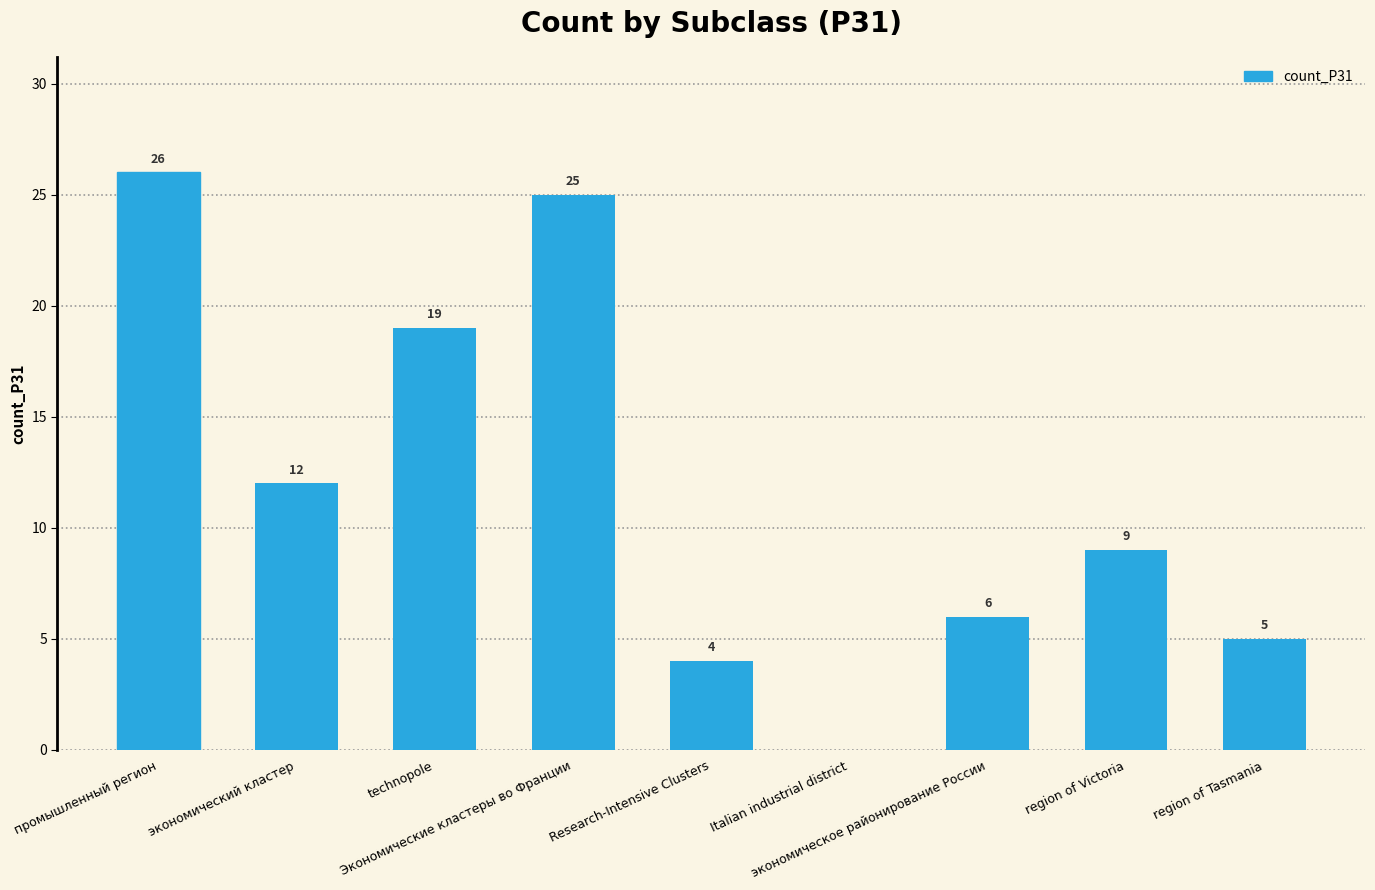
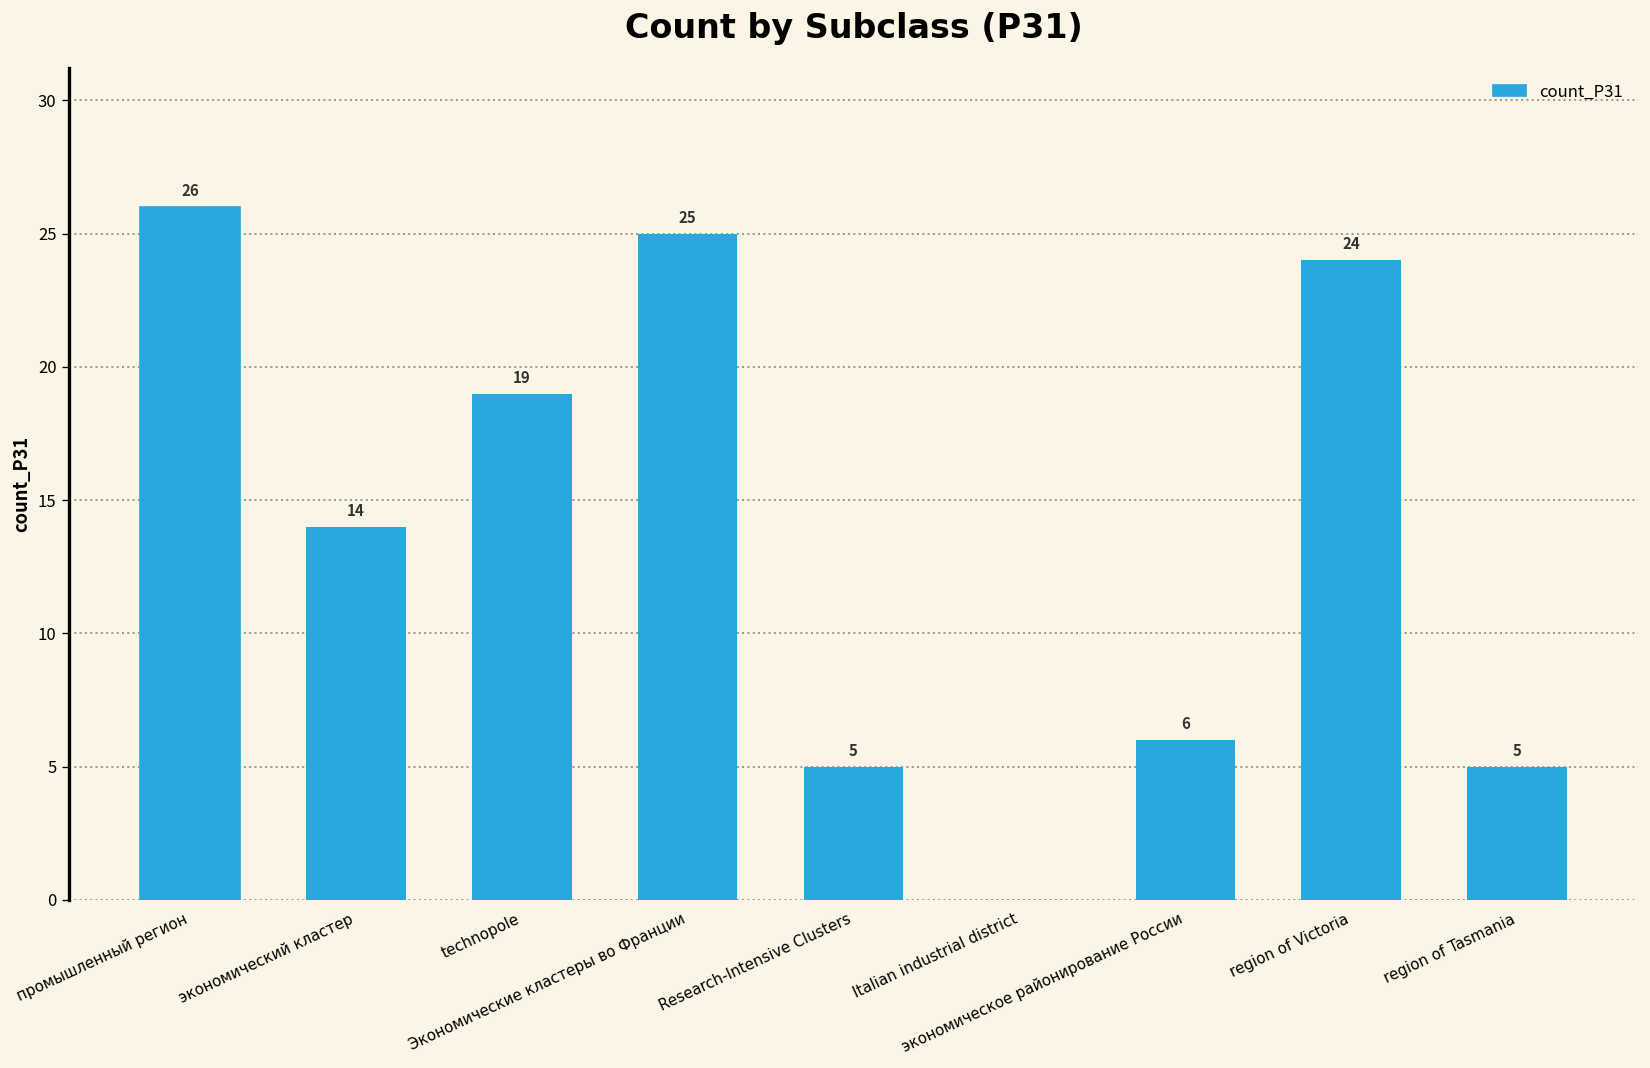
  {
    "промышленный регион": 26,
-   "экономический кластер": 12,
+   "экономический кластер": 14,
    "technopole": 19,
    "Экономические кластеры во Франции": 25,
-   "Research-Intensive Clusters": 4,
+   "Research-Intensive Clusters": 5,
    "экономическое районирование России": 6,
-   "region of Victoria": 9,
+   "region of Victoria": 24,
    "region of Tasmania": 5
  }
